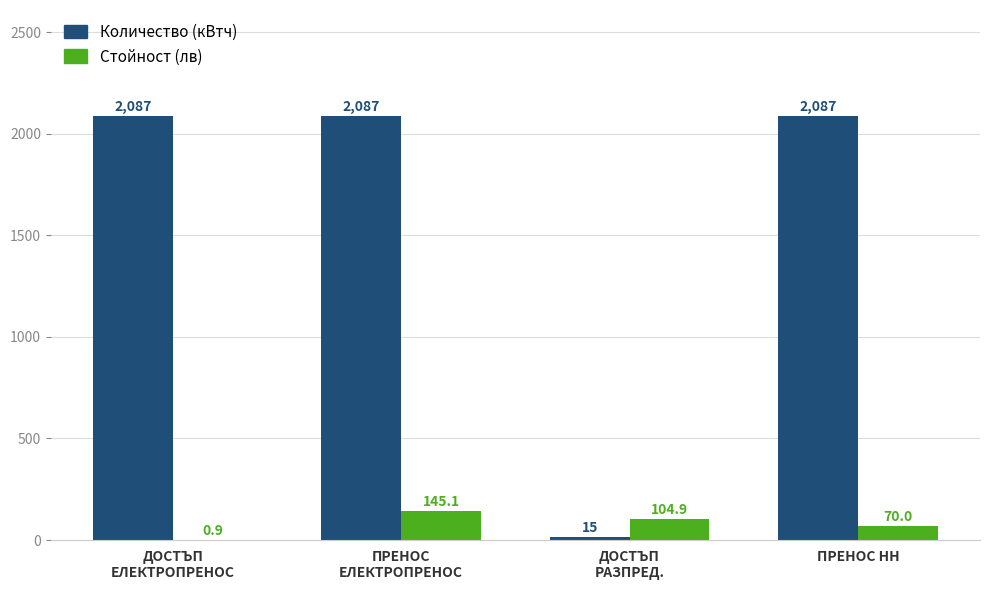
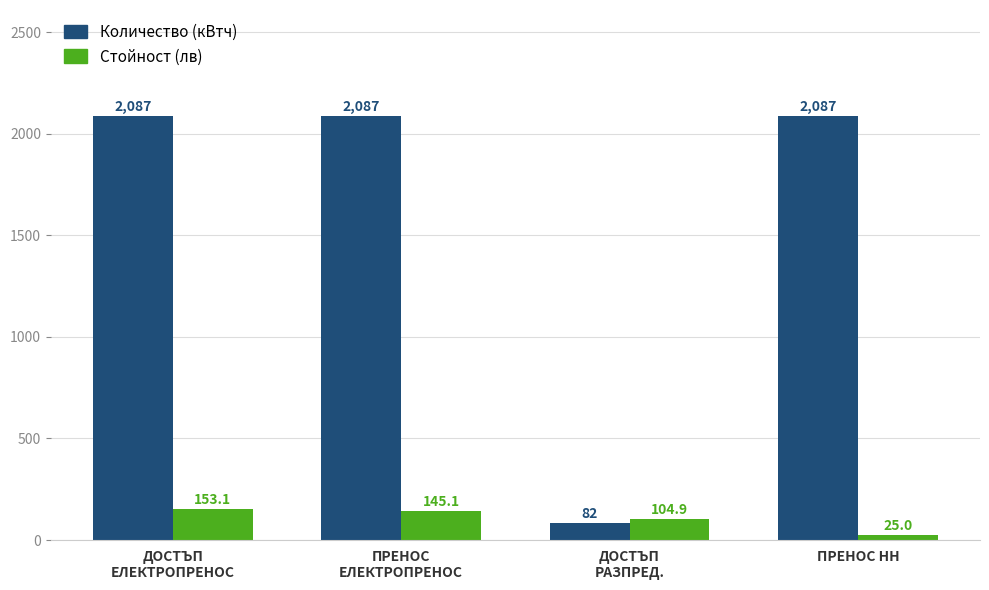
  {
    "Количество (кВтч)": {
      "ДОСТЪП ЕЛЕКТРОПРЕНОС": "2,087",
      "ПРЕНОС ЕЛЕКТРОПРЕНОС": "2,087",
-     "ДОСТЪП РАЗПРЕД.": "15",
+     "ДОСТЪП РАЗПРЕД.": "82",
      "ПРЕНОС НН": "2,087"
    },
    "Стойност (лв)": {
-     "ДОСТЪП ЕЛЕКТРОПРЕНОС": "0.9",
+     "ДОСТЪП ЕЛЕКТРОПРЕНОС": "153.1",
      "ПРЕНОС ЕЛЕКТРОПРЕНОС": "145.1",
      "ДОСТЪП РАЗПРЕД.": "104.9",
-     "ПРЕНОС НН": "70.0"
+     "ПРЕНОС НН": "25.0"
    }
  }
